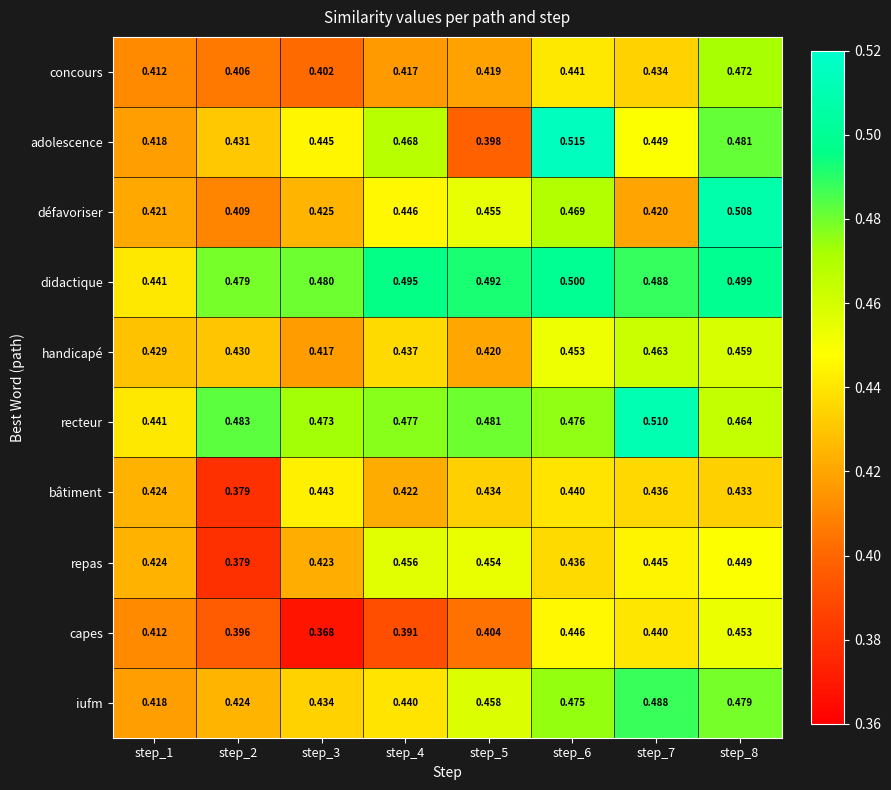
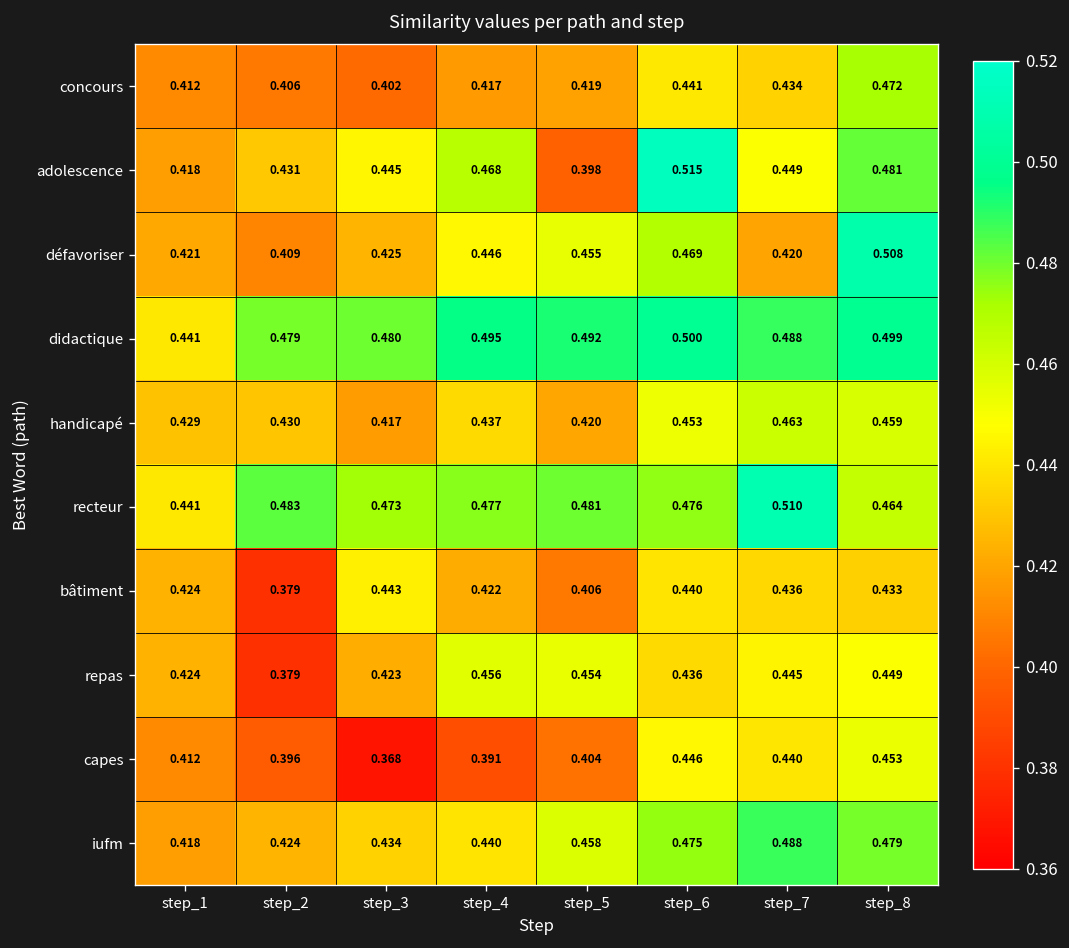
  {
    "concours": {
      "step_1": 0.412,
      "step_2": 0.406,
      "step_3": 0.402,
      "step_4": 0.417,
      "step_5": 0.419,
      "step_6": 0.441,
      "step_7": 0.434,
      "step_8": 0.472
    },
    "adolescence": {
      "step_1": 0.418,
      "step_2": 0.431,
      "step_3": 0.445,
      "step_4": 0.468,
      "step_5": 0.398,
      "step_6": 0.515,
      "step_7": 0.449,
      "step_8": 0.481
    },
    "défavoriser": {
      "step_1": 0.421,
      "step_2": 0.409,
      "step_3": 0.425,
      "step_4": 0.446,
      "step_5": 0.455,
      "step_6": 0.469,
      "step_7": 0.420,
      "step_8": 0.508
    },
    "didactique": {
      "step_1": 0.441,
      "step_2": 0.479,
      "step_3": 0.480,
      "step_4": 0.495,
      "step_5": 0.492,
      "step_6": 0.500,
      "step_7": 0.488,
      "step_8": 0.499
    },
    "handicapé": {
      "step_1": 0.429,
      "step_2": 0.430,
      "step_3": 0.417,
      "step_4": 0.437,
      "step_5": 0.420,
      "step_6": 0.453,
      "step_7": 0.463,
      "step_8": 0.459
    },
    "recteur": {
      "step_1": 0.441,
      "step_2": 0.483,
      "step_3": 0.473,
      "step_4": 0.477,
      "step_5": 0.481,
      "step_6": 0.476,
      "step_7": 0.510,
      "step_8": 0.464
    },
    "bâtiment": {
      "step_1": 0.424,
      "step_2": 0.379,
      "step_3": 0.443,
      "step_4": 0.422,
-     "step_5": 0.434,
+     "step_5": 0.406,
      "step_6": 0.440,
      "step_7": 0.436,
      "step_8": 0.433
    },
    "repas": {
      "step_1": 0.424,
      "step_2": 0.379,
      "step_3": 0.423,
      "step_4": 0.456,
      "step_5": 0.454,
      "step_6": 0.436,
      "step_7": 0.445,
      "step_8": 0.449
    },
    "capes": {
      "step_1": 0.412,
      "step_2": 0.396,
      "step_3": 0.368,
      "step_4": 0.391,
      "step_5": 0.404,
      "step_6": 0.446,
      "step_7": 0.440,
      "step_8": 0.453
    },
    "iufm": {
      "step_1": 0.418,
      "step_2": 0.424,
      "step_3": 0.434,
      "step_4": 0.440,
      "step_5": 0.458,
      "step_6": 0.475,
      "step_7": 0.488,
      "step_8": 0.479
    }
  }
